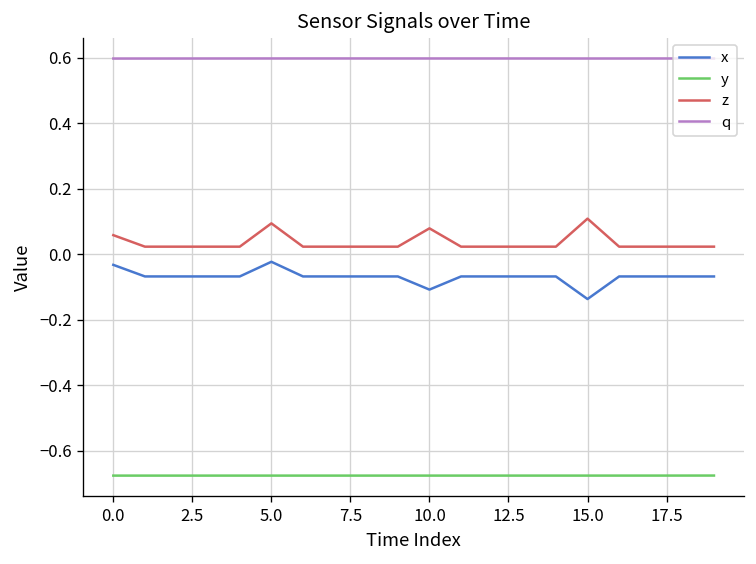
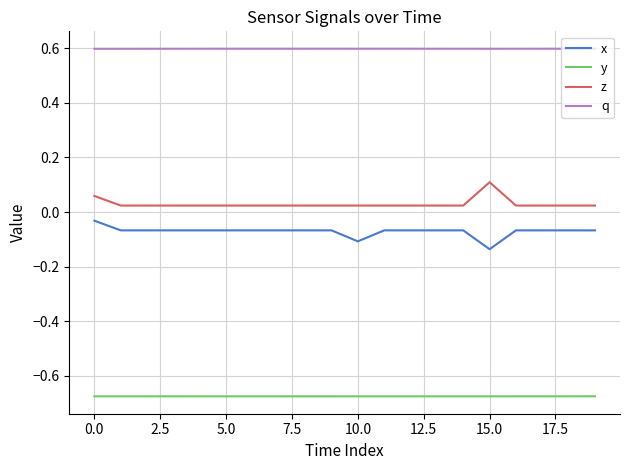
  {
    "x": {
      "0.0": -0.03,
-     "5.0": -0.02,
+     "5.0": -0.07,
      "10.0": -0.11,
      "15.0": -0.14
    },
    "y": {
      "0.0": -0.68,
      "5.0": -0.68,
      "10.0": -0.68,
      "15.0": -0.68
    },
    "z": {
      "0.0": 0.06,
-     "5.0": 0.09,
-     "10.0": 0.08,
+     "5.0": 0.02,
+     "10.0": 0.02,
      "15.0": 0.11
    },
    "q": {
      "0.0": 0.60,
      "5.0": 0.60,
      "10.0": 0.60,
      "15.0": 0.60
    }
  }
